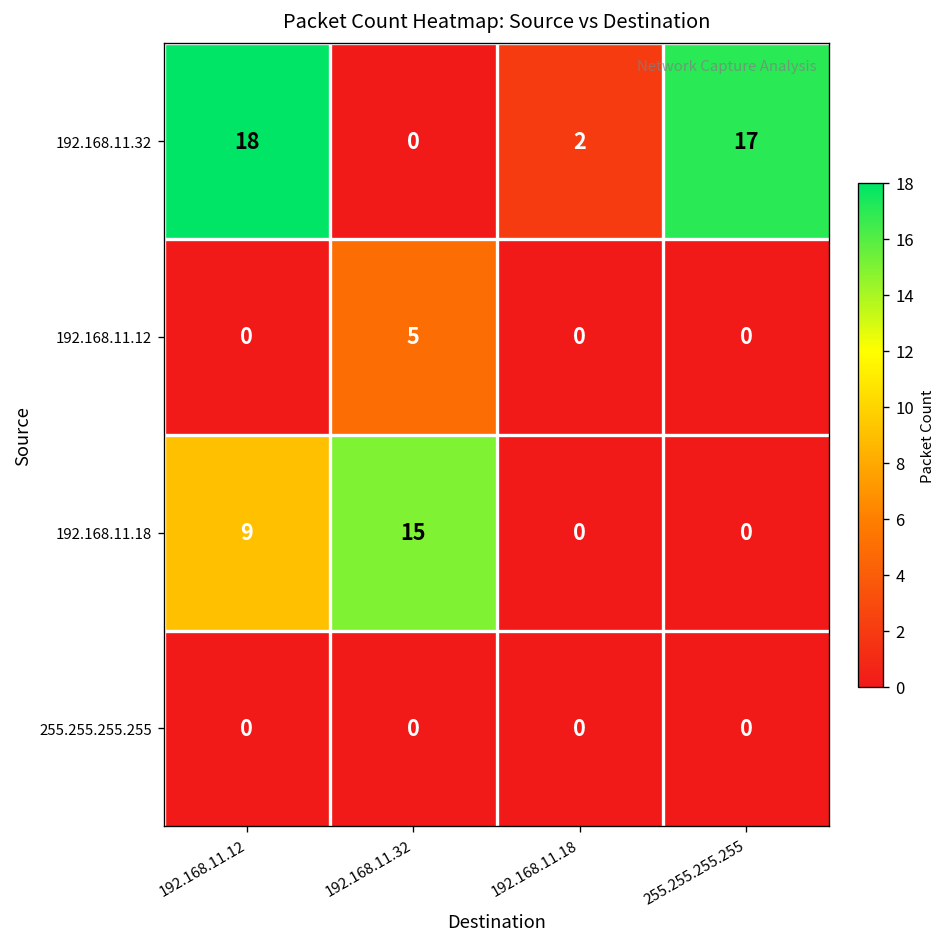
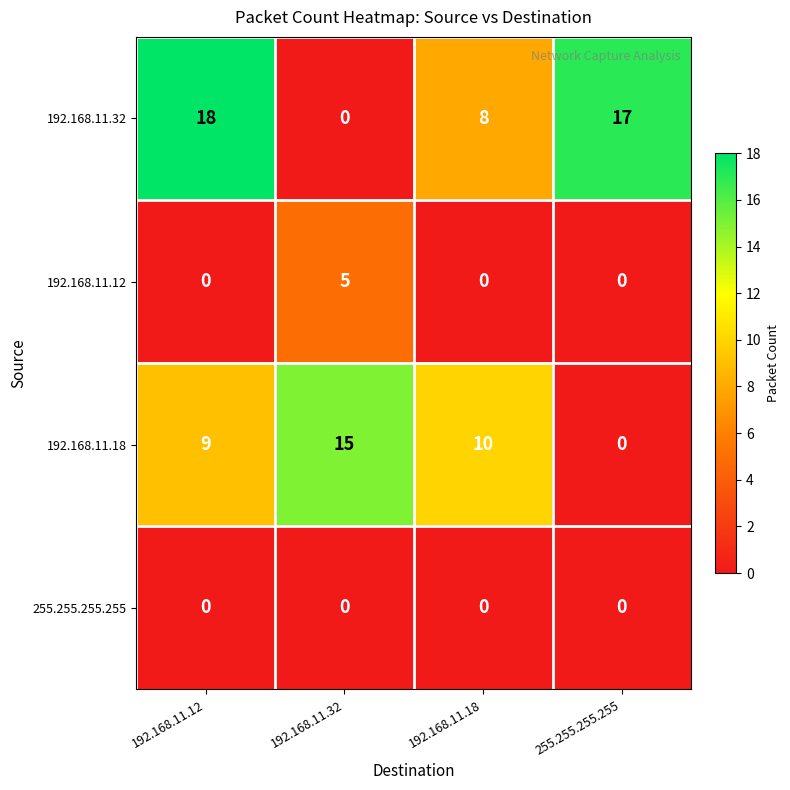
  {
    "192.168.11.32": {
      "192.168.11.12": 18,
      "192.168.11.32": 0,
-     "192.168.11.18": 2
+     "192.168.11.18": 8
    },
    "192.168.11.12": {
      "192.168.11.12": 0,
      "192.168.11.32": 5,
      "192.168.11.18": 0,
      "255.255.255.255": 0
    },
    "192.168.11.18": {
      "192.168.11.12": 9,
      "192.168.11.32": 15,
-     "192.168.11.18": 0,
+     "192.168.11.18": 10,
      "255.255.255.255": 0
    },
    "255.255.255.255": {
      "192.168.11.12": 0,
      "192.168.11.32": 0,
      "192.168.11.18": 0,
      "255.255.255.255": 0
    }
  }
